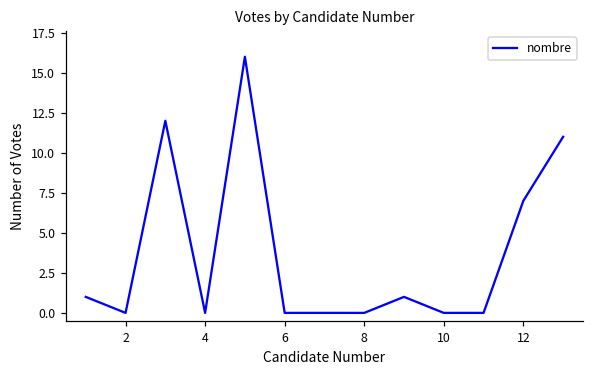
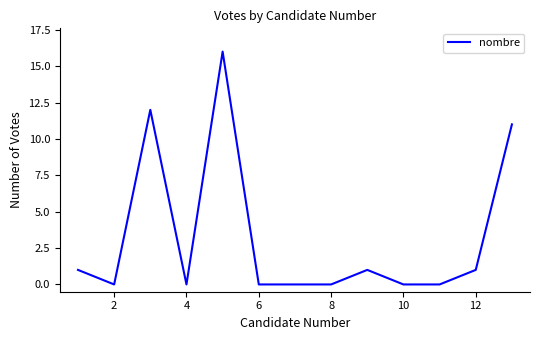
  {
    "2": 0,
    "4": 0,
    "6": 0,
    "8": 0,
    "10": 0,
-   "12": 7
+   "12": 1
  }
